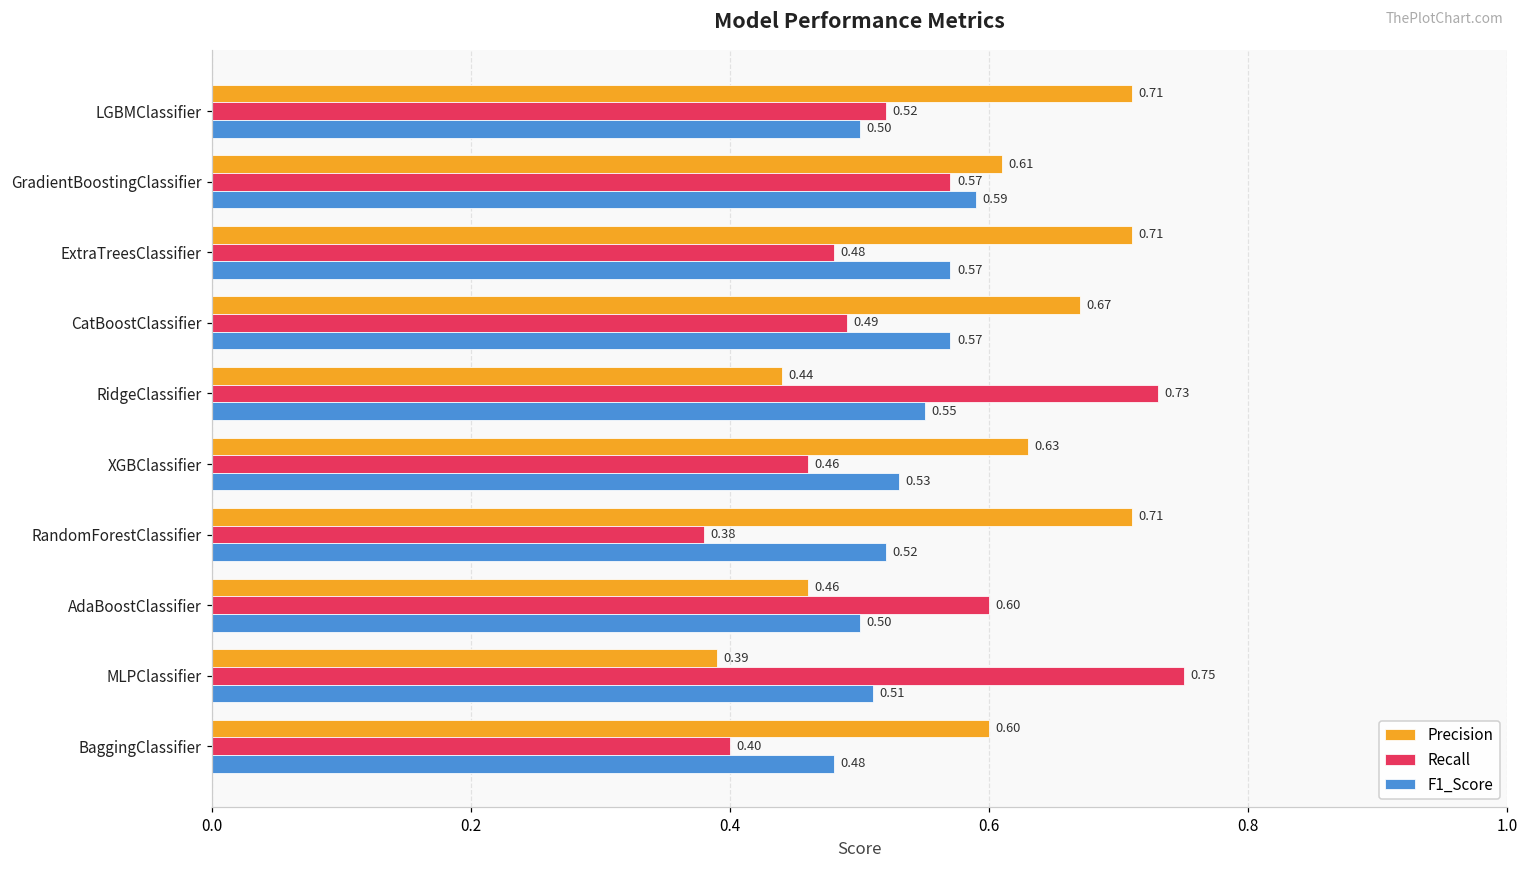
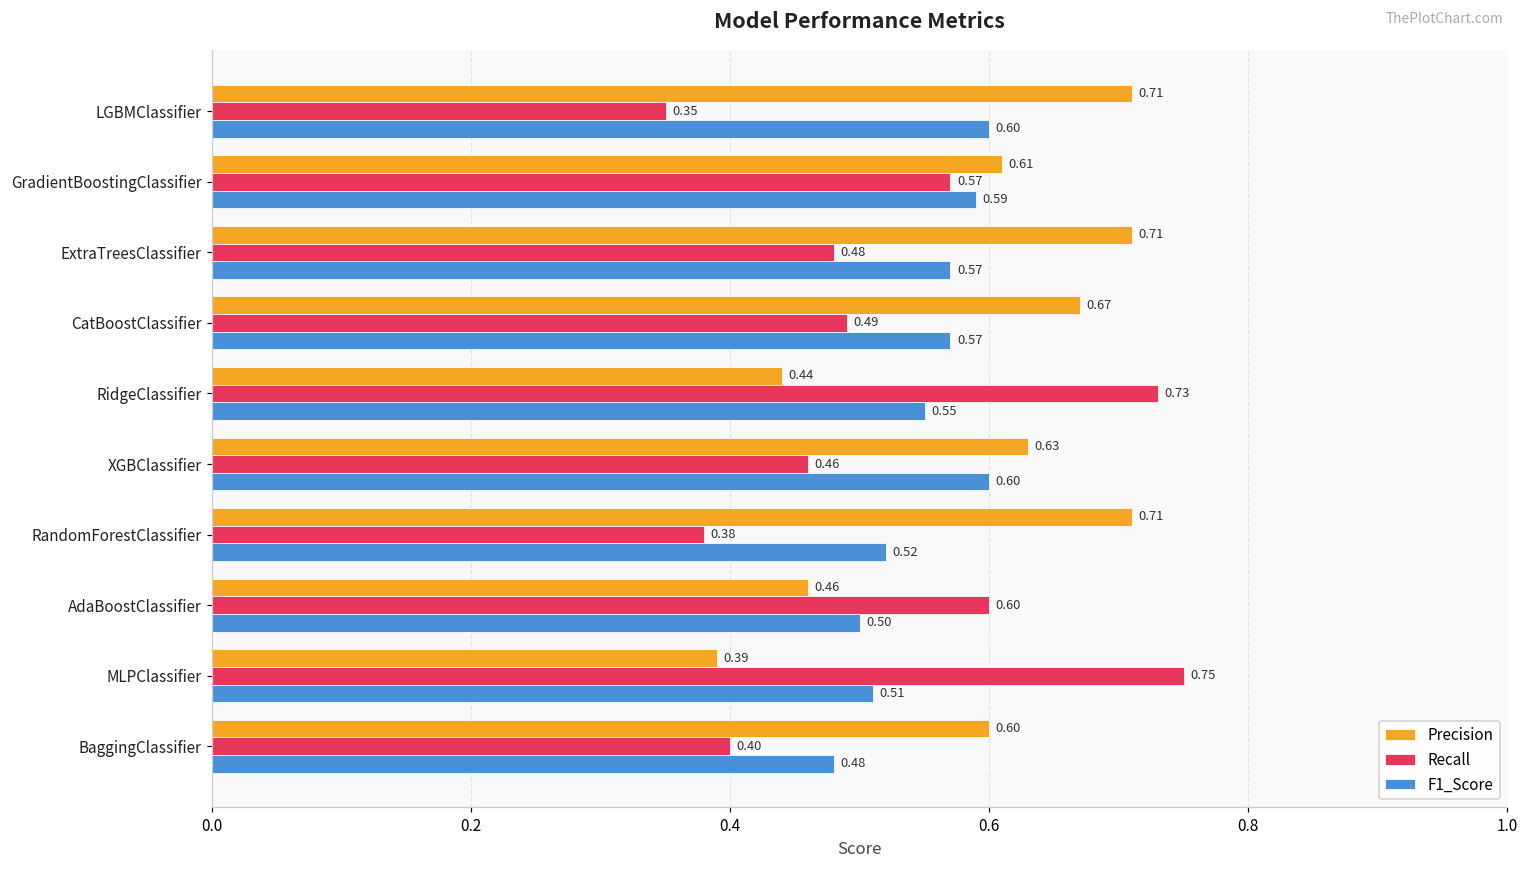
  {
    "Precision": {
      "LGBMClassifier": 0.71,
      "GradientBoostingClassifier": 0.61,
      "ExtraTreesClassifier": 0.71,
      "CatBoostClassifier": 0.67,
      "RidgeClassifier": 0.44,
      "XGBClassifier": 0.63,
      "RandomForestClassifier": 0.71,
      "AdaBoostClassifier": 0.46,
      "MLPClassifier": 0.39,
      "BaggingClassifier": 0.60
    },
    "Recall": {
-     "LGBMClassifier": 0.52,
+     "LGBMClassifier": 0.35,
      "GradientBoostingClassifier": 0.57,
      "ExtraTreesClassifier": 0.48,
      "CatBoostClassifier": 0.49,
      "RidgeClassifier": 0.73,
      "XGBClassifier": 0.46,
      "RandomForestClassifier": 0.38,
      "AdaBoostClassifier": 0.60,
      "MLPClassifier": 0.75,
      "BaggingClassifier": 0.40
    },
    "F1_Score": {
-     "LGBMClassifier": 0.50,
+     "LGBMClassifier": 0.60,
      "GradientBoostingClassifier": 0.59,
      "ExtraTreesClassifier": 0.57,
      "CatBoostClassifier": 0.57,
      "RidgeClassifier": 0.55,
-     "XGBClassifier": 0.53,
+     "XGBClassifier": 0.60,
      "RandomForestClassifier": 0.52,
      "AdaBoostClassifier": 0.50,
      "MLPClassifier": 0.51,
      "BaggingClassifier": 0.48
    }
  }
